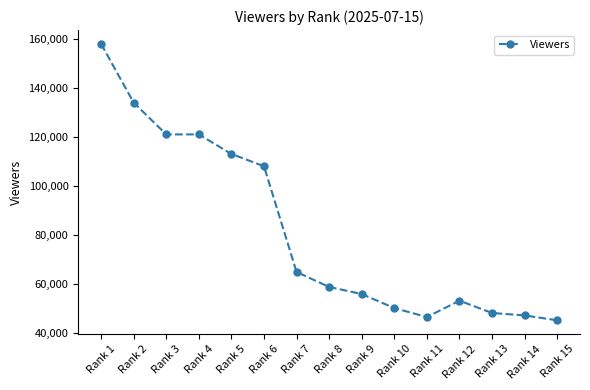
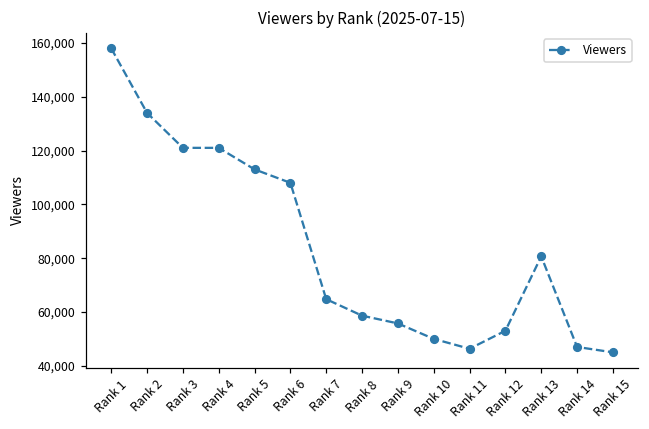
  {
    "Rank 1": "158,000",
    "Rank 2": "134,000",
    "Rank 3": "121,000",
    "Rank 4": "121,000",
    "Rank 5": "113,000",
    "Rank 6": "108,000",
    "Rank 7": "65,000",
    "Rank 8": "59,000",
    "Rank 9": "56,000",
    "Rank 10": "50,000",
    "Rank 11": "46,000",
    "Rank 12": "53,000",
-   "Rank 13": "48,000",
+   "Rank 13": "81,000",
    "Rank 14": "47,000",
    "Rank 15": "45,000"
  }
